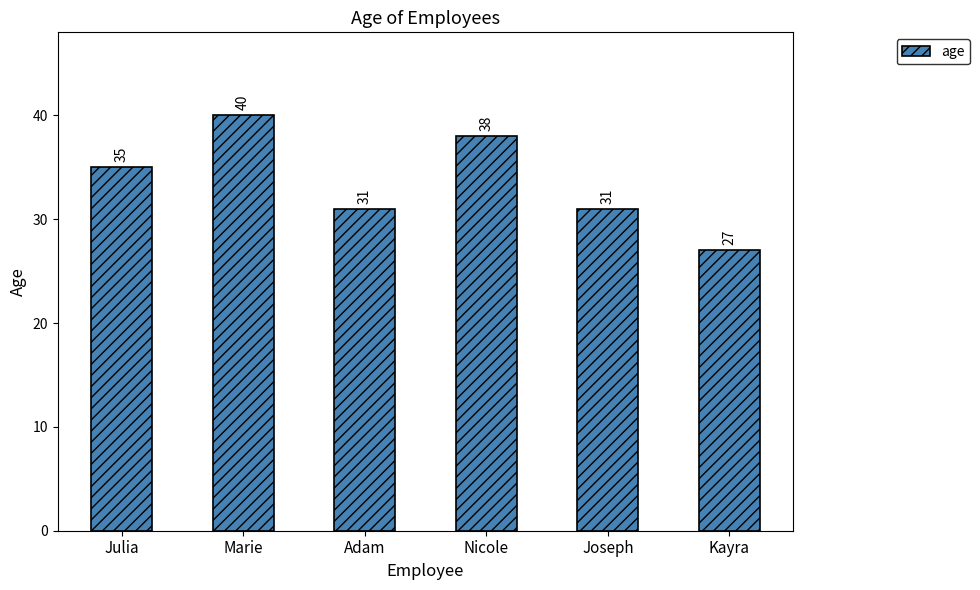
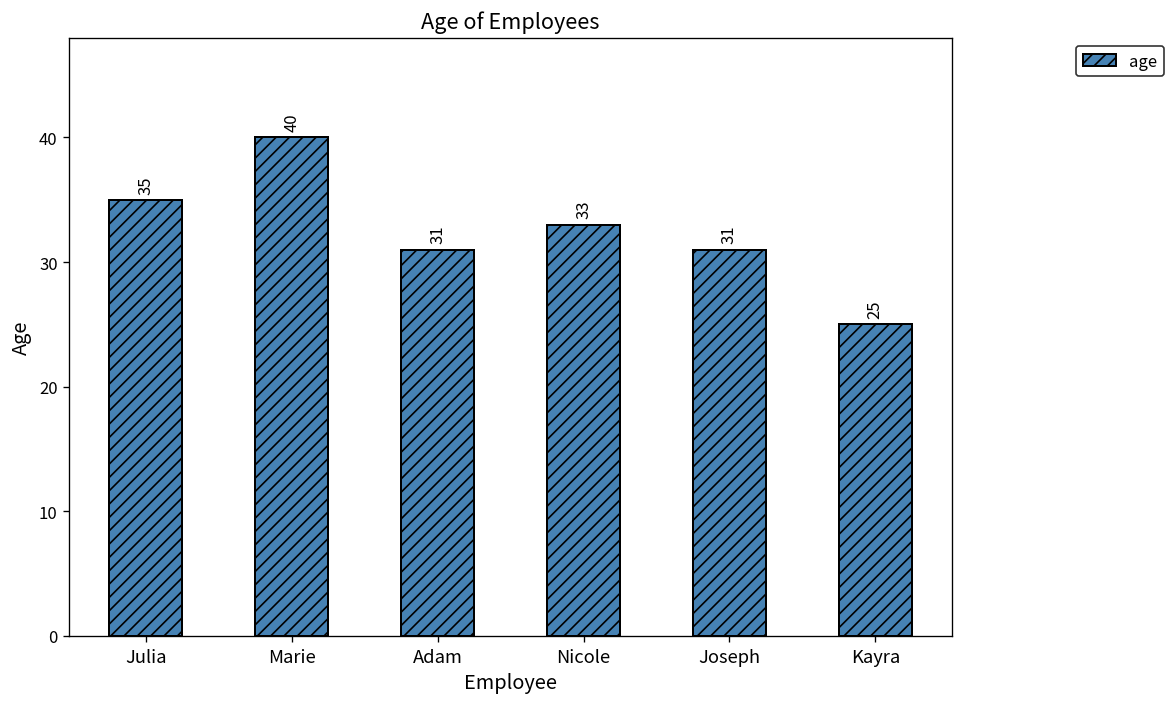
  {
    "Julia": 35,
    "Marie": 40,
    "Adam": 31,
-   "Nicole": 38,
+   "Nicole": 33,
    "Joseph": 31,
-   "Kayra": 27
+   "Kayra": 25
  }
